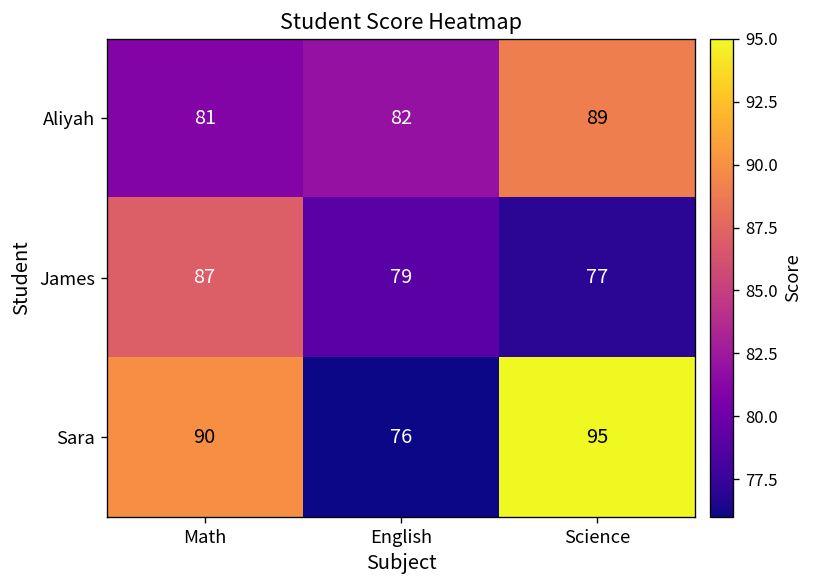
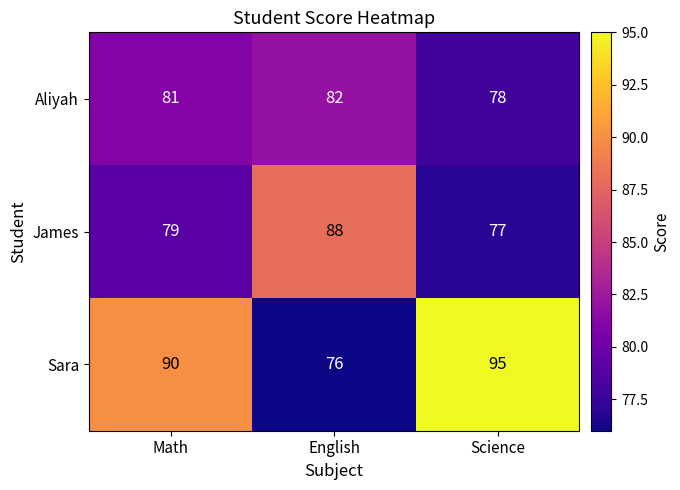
  {
    "Aliyah": {
      "Math": 81,
      "English": 82,
-     "Science": 89
+     "Science": 78
    },
    "James": {
-     "Math": 87,
-     "English": 79,
+     "Math": 79,
+     "English": 88,
      "Science": 77
    },
    "Sara": {
      "Math": 90,
      "English": 76,
      "Science": 95
    }
  }
